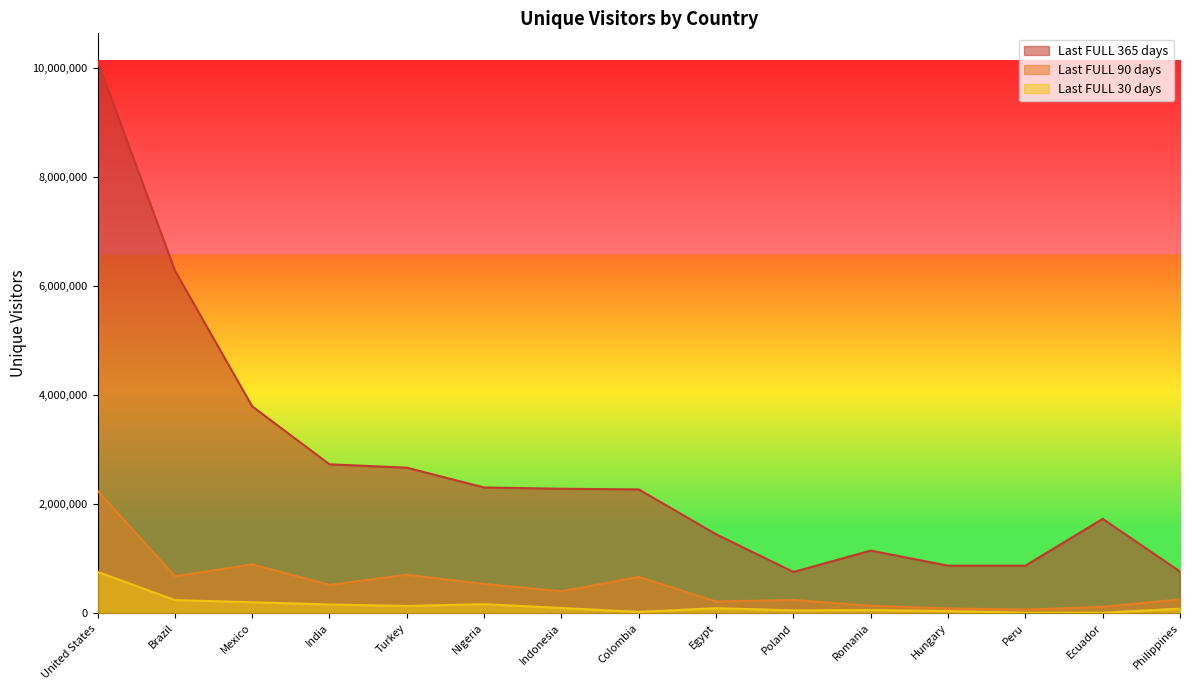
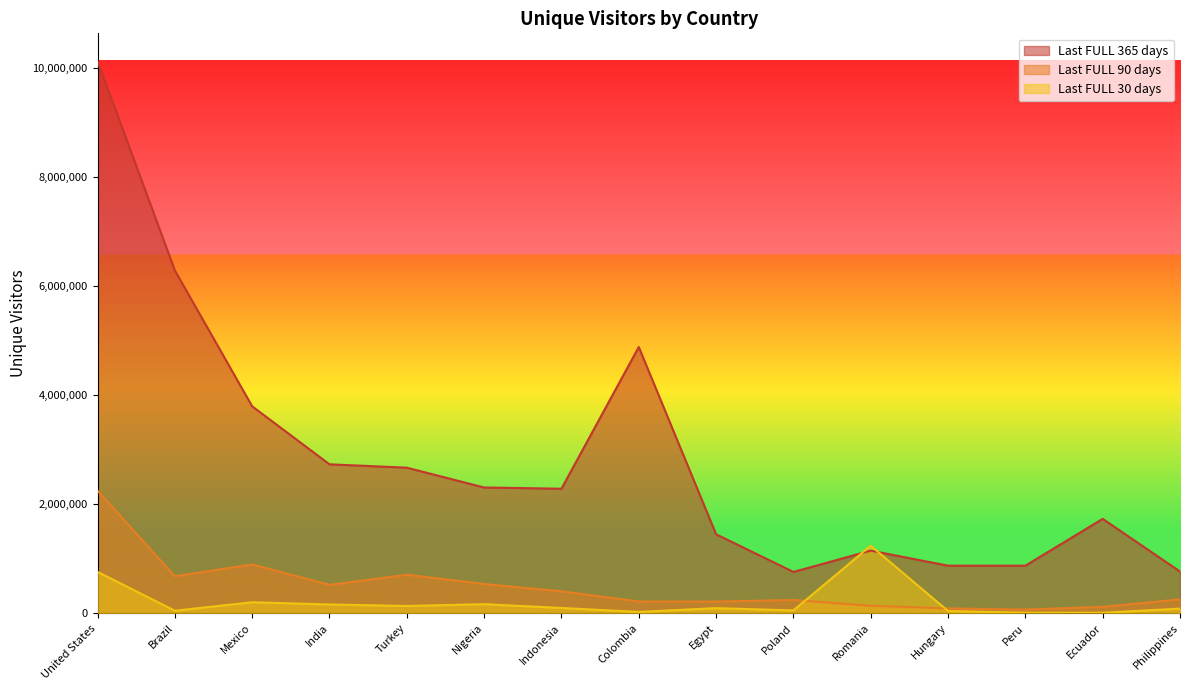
  {
    "Last FULL 365 days": {
      "United States": "10,100,000",
      "Brazil": "6,300,000",
      "Mexico": "3,800,000",
      "India": "2,700,000",
      "Turkey": "2,700,000",
      "Nigeria": "2,300,000",
      "Indonesia": "2,300,000",
-     "Colombia": "2,300,000",
+     "Colombia": "4,900,000",
      "Egypt": "1,400,000",
      "Poland": "800,000",
      "Romania": "1,100,000",
      "Hungary": "900,000",
      "Peru": "900,000",
      "Ecuador": "1,700,000",
      "Philippines": "800,000"
    },
    "Last FULL 90 days": {
      "United States": "2,200,000",
      "Brazil": "700,000",
      "Mexico": "900,000",
      "India": "500,000",
      "Turkey": "700,000",
      "Nigeria": "500,000",
      "Indonesia": "400,000",
-     "Colombia": "700,000",
+     "Colombia": "200,000",
      "Egypt": "200,000",
      "Poland": "200,000",
      "Romania": "100,000",
      "Hungary": "100,000",
      "Peru": "100,000",
      "Ecuador": "100,000",
      "Philippines": "300,000"
    },
    "Last FULL 30 days": {
      "United States": "800,000",
-     "Brazil": "200,000",
+     "Brazil": "0",
      "Mexico": "200,000",
      "India": "200,000",
      "Turkey": "100,000",
      "Nigeria": "200,000",
      "Indonesia": "100,000",
      "Colombia": "0",
      "Egypt": "100,000",
      "Poland": "100,000",
-     "Romania": "100,000",
+     "Romania": "1,200,000",
      "Hungary": "0",
      "Peru": "0",
      "Ecuador": "0",
      "Philippines": "100,000"
    }
  }
